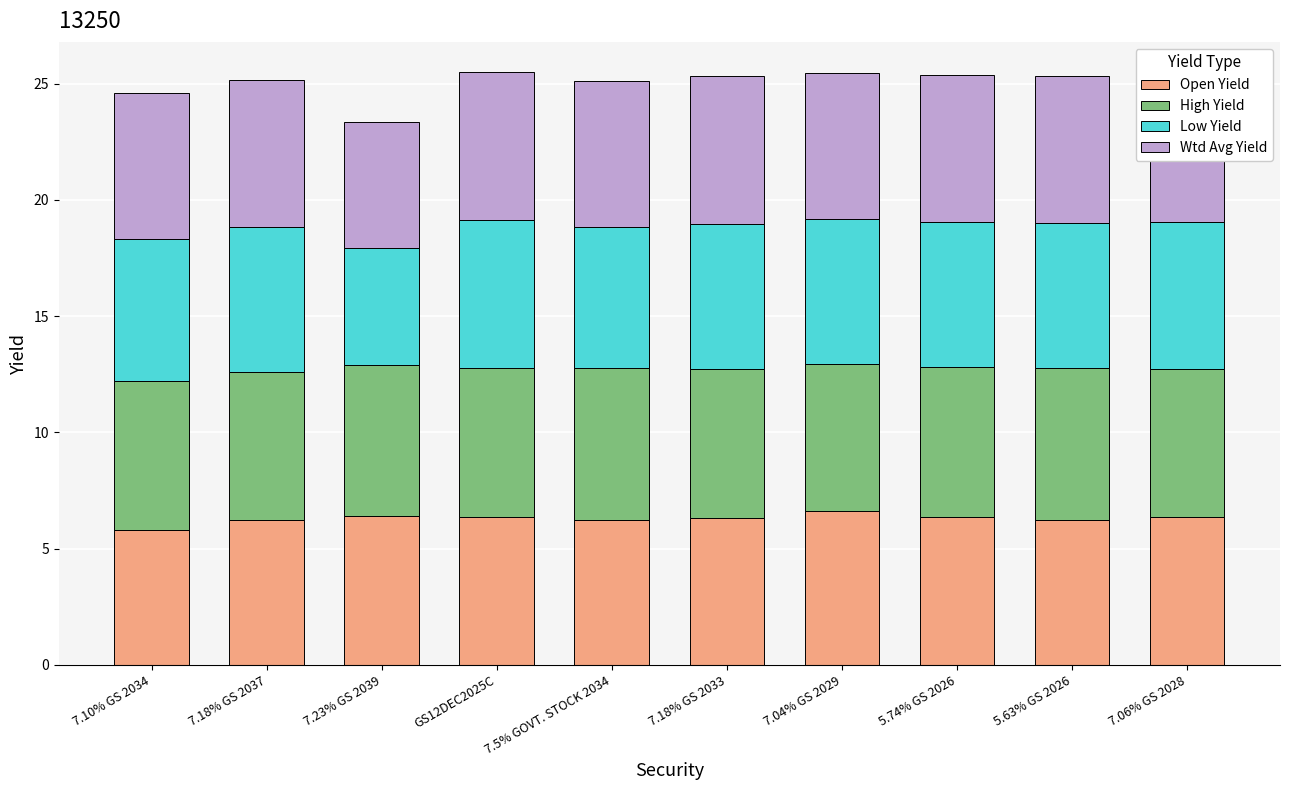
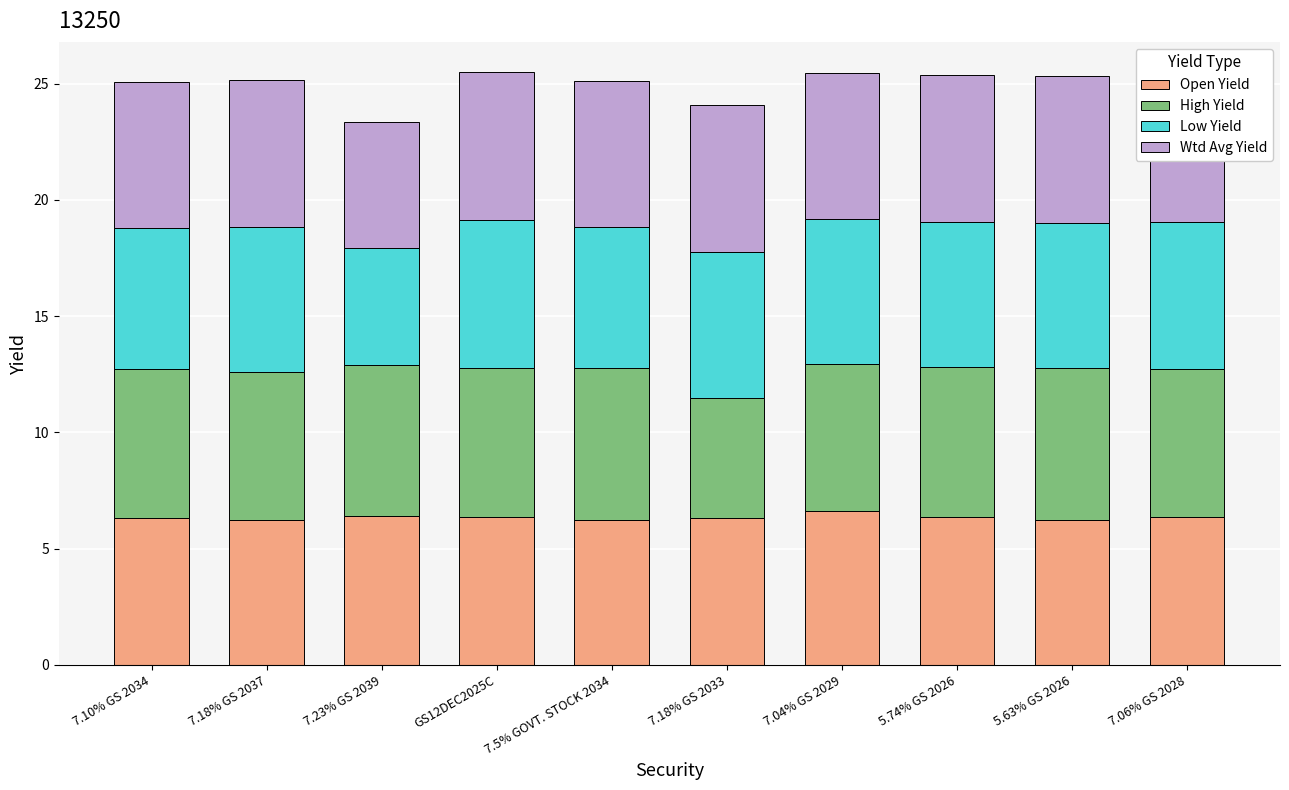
  {
    "Open Yield": {
-     "7.10% GS 2034": 5.8,
+     "7.10% GS 2034": 6.3,
      "7.18% GS 2037": 6.3,
      "7.23% GS 2039": 6.4,
      "GS12DEC2025C": 6.4,
      "7.5% GOVT. STOCK 2034": 6.3,
      "7.18% GS 2033": 6.3,
      "7.04% GS 2029": 6.6,
      "5.74% GS 2026": 6.3,
      "5.63% GS 2026": 6.3,
      "7.06% GS 2028": 6.3
    },
    "High Yield": {
      "7.10% GS 2034": 6.4,
      "7.18% GS 2037": 6.3,
      "7.23% GS 2039": 6.5,
      "GS12DEC2025C": 6.4,
      "7.5% GOVT. STOCK 2034": 6.5,
-     "7.18% GS 2033": 6.4,
+     "7.18% GS 2033": 5.2,
      "7.04% GS 2029": 6.3,
      "5.74% GS 2026": 6.5,
      "5.63% GS 2026": 6.5,
      "7.06% GS 2028": 6.4
    },
    "Low Yield": {
      "7.10% GS 2034": 6.1,
      "7.18% GS 2037": 6.3,
      "7.23% GS 2039": 5.0,
      "GS12DEC2025C": 6.4,
      "7.5% GOVT. STOCK 2034": 6.1,
      "7.18% GS 2033": 6.3,
      "7.04% GS 2029": 6.3,
      "5.74% GS 2026": 6.3,
      "5.63% GS 2026": 6.3,
      "7.06% GS 2028": 6.3
    },
    "Wtd Avg Yield": {
      "7.10% GS 2034": 6.3,
      "7.18% GS 2037": 6.3,
      "7.23% GS 2039": 5.4,
      "GS12DEC2025C": 6.4,
      "7.5% GOVT. STOCK 2034": 6.3,
      "7.18% GS 2033": 6.3,
      "7.04% GS 2029": 6.3,
      "5.74% GS 2026": 6.3,
      "5.63% GS 2026": 6.3
    }
  }
